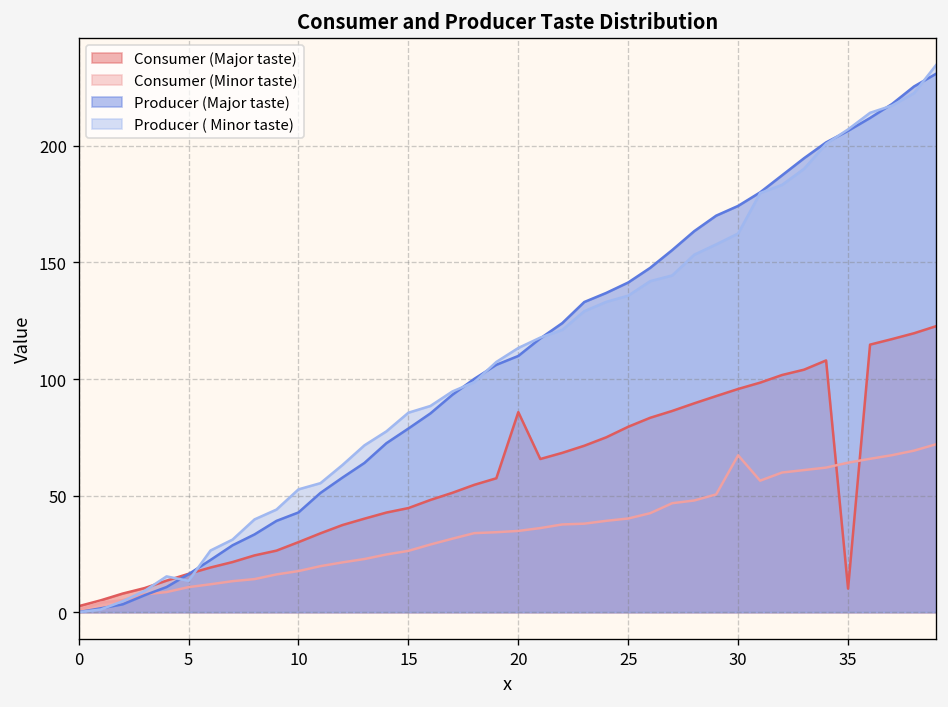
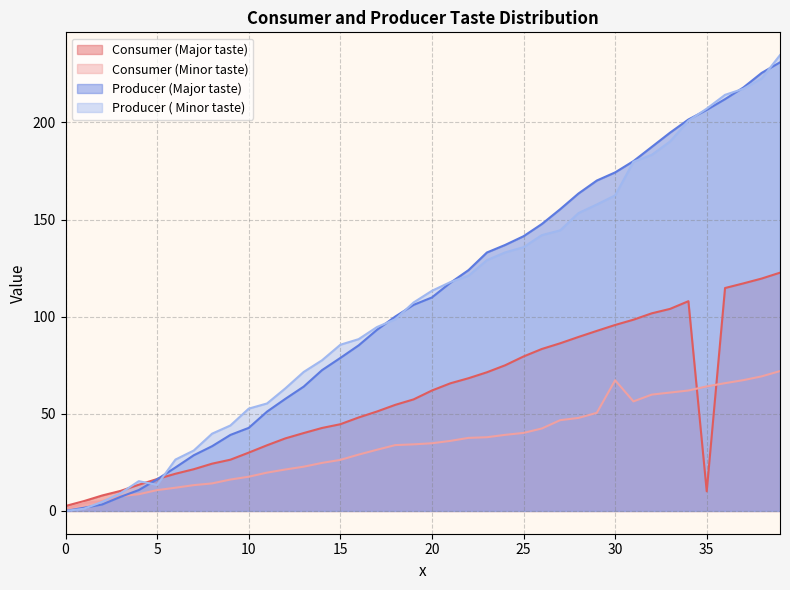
  {
    "Consumer (Major taste)": {
      "0": 3,
      "10": 30,
      "15": 45,
-     "20": 86,
+     "20": 62,
      "25": 80,
      "30": 96,
      "35": 10
    },
    "Consumer (Minor taste)": {
      "5": 11,
      "10": 18,
      "15": 26,
      "20": 35,
      "25": 40,
      "30": 67,
      "35": 64
    },
    "Producer (Major taste)": {
      "10": 43,
      "15": 79,
      "20": 110,
      "25": 141,
      "30": 174
    },
    "Producer ( Minor taste)": {
      "5": 13,
      "10": 53,
      "15": 86,
      "20": 113,
      "25": 136,
      "30": 162
    }
  }
